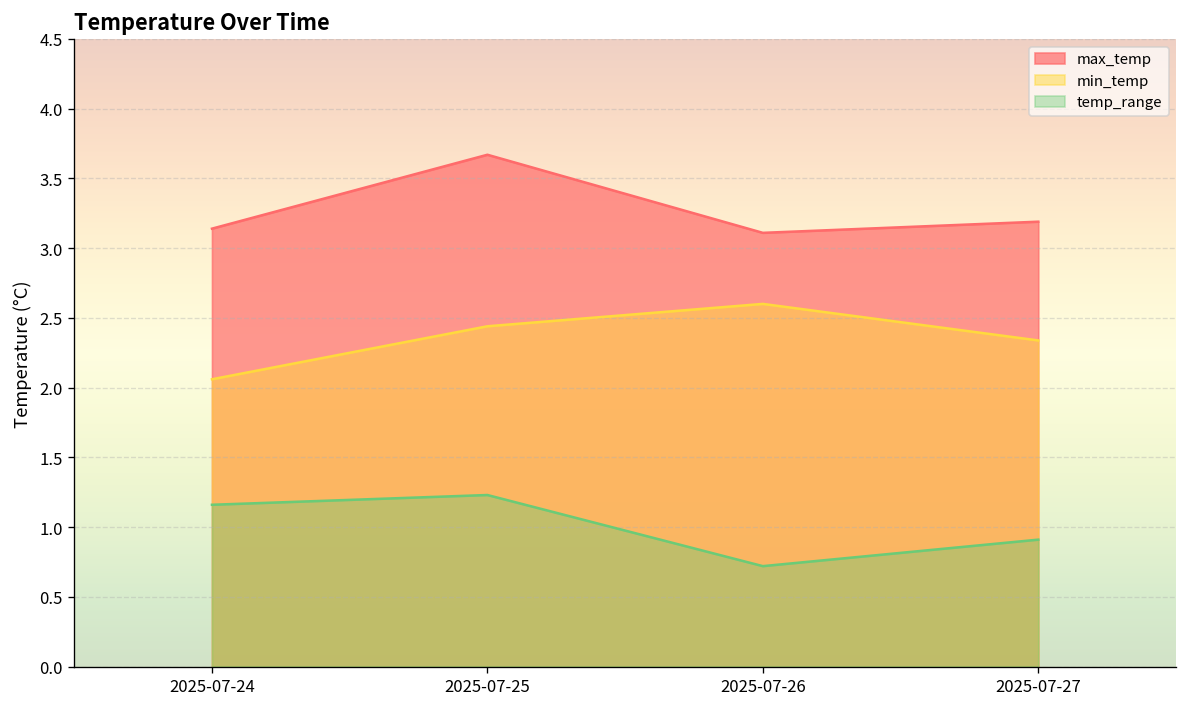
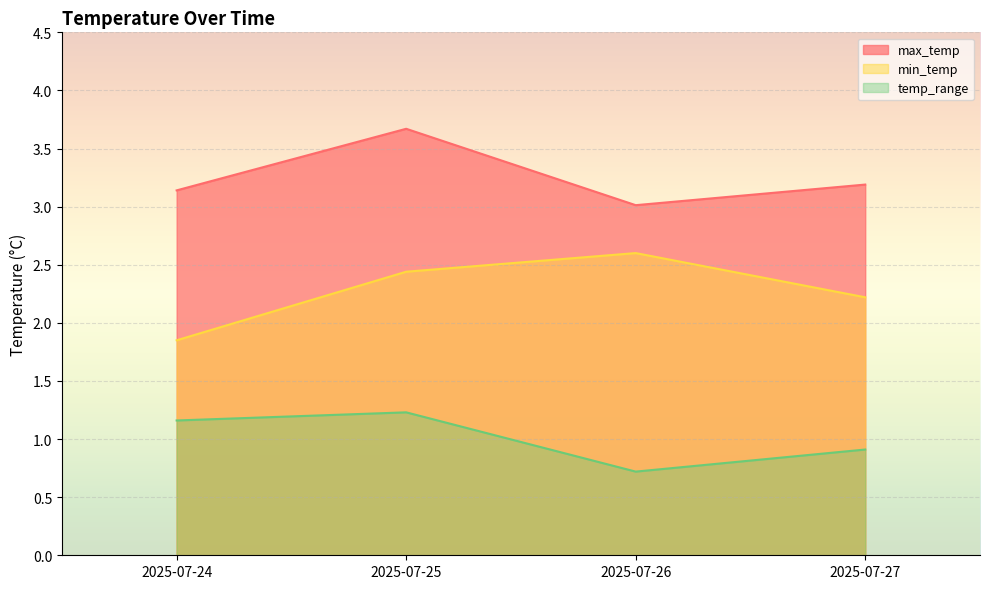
  {
    "max_temp": {
      "2025-07-24": 3.14,
      "2025-07-25": 3.67,
-     "2025-07-26": 3.11,
+     "2025-07-26": 3.01,
      "2025-07-27": 3.19
    },
    "min_temp": {
-     "2025-07-24": 2.06,
+     "2025-07-24": 1.85,
      "2025-07-25": 2.44,
      "2025-07-26": 2.60,
-     "2025-07-27": 2.34
+     "2025-07-27": 2.22
    },
    "temp_range": {
      "2025-07-24": 1.16,
      "2025-07-25": 1.23,
      "2025-07-26": 0.72,
      "2025-07-27": 0.91
    }
  }
